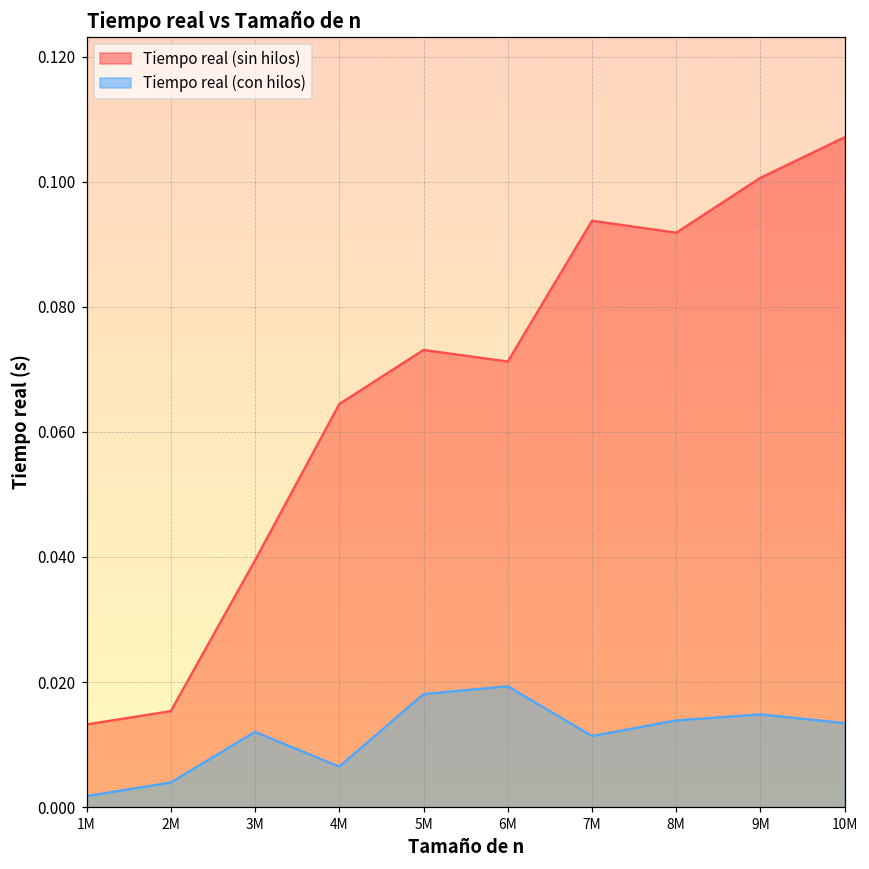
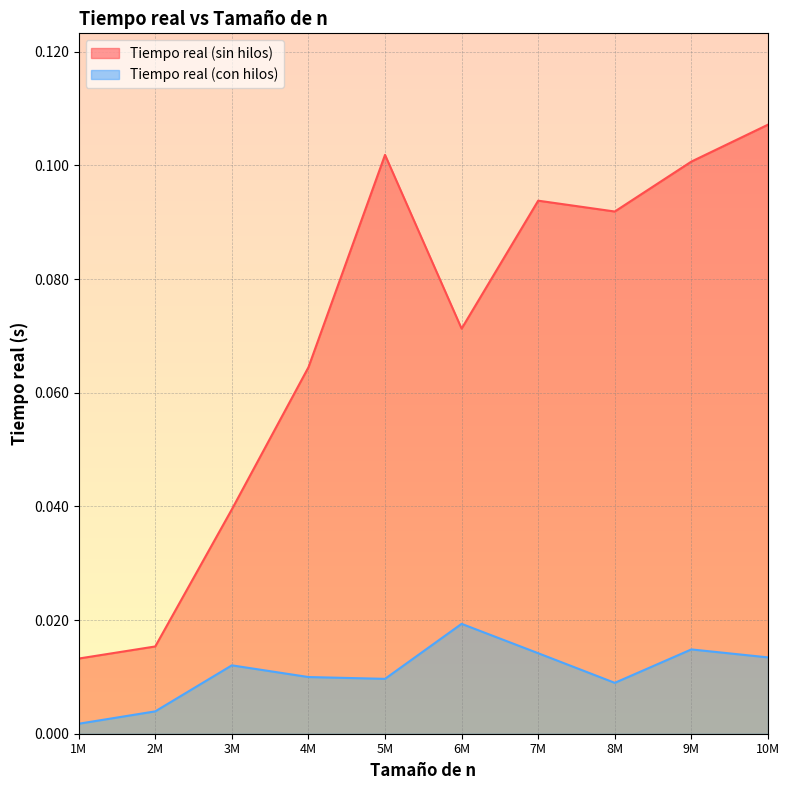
  {
    "Tiempo real (sin hilos)": {
      "1M": 0.013,
      "2M": 0.015,
      "3M": 0.039,
      "4M": 0.064,
-     "5M": 0.073,
+     "5M": 0.102,
      "6M": 0.071,
      "7M": 0.094,
      "8M": 0.092,
      "9M": 0.101,
      "10M": 0.107
    },
    "Tiempo real (con hilos)": {
      "1M": 0.002,
      "2M": 0.004,
      "3M": 0.012,
-     "4M": 0.006,
-     "5M": 0.018,
+     "4M": 0.010,
+     "5M": 0.010,
      "6M": 0.019,
-     "7M": 0.011,
-     "8M": 0.014,
+     "7M": 0.014,
+     "8M": 0.009,
      "9M": 0.015,
      "10M": 0.013
    }
  }
